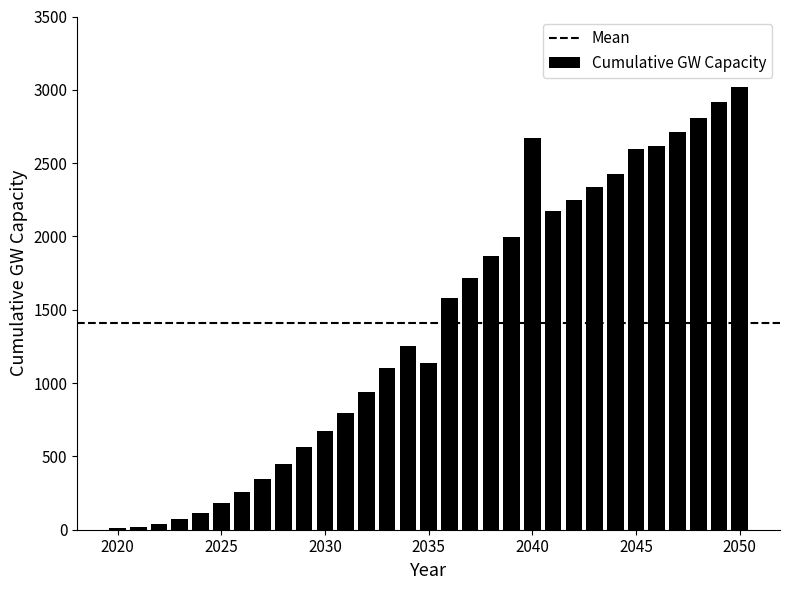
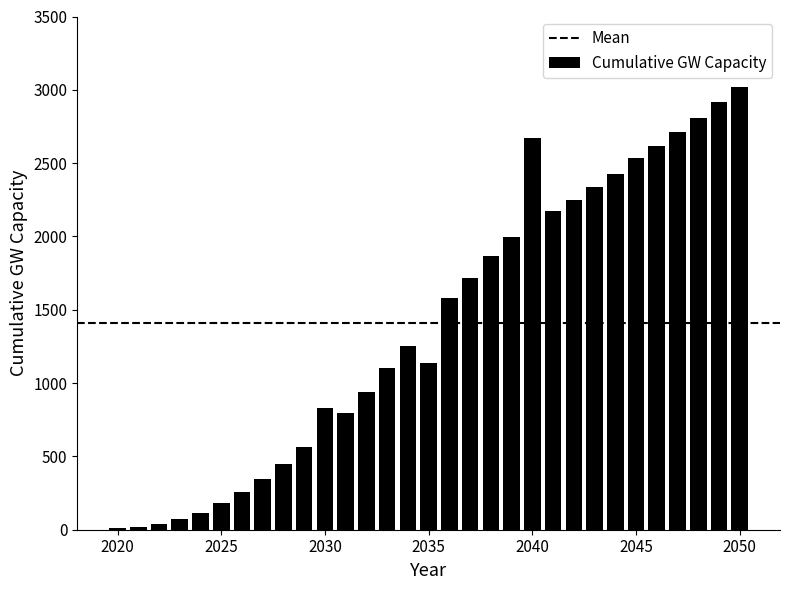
  {
    "2025": 180,
-   "2030": 680,
+   "2030": 830,
    "2035": 1140,
    "2040": 2670,
-   "2045": 2600,
+   "2045": 2540,
    "2050": 3020
  }
